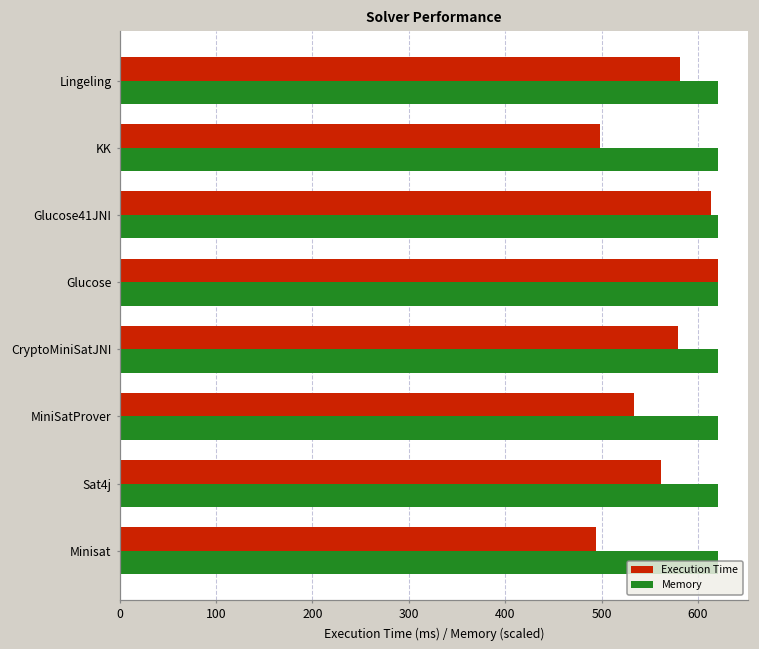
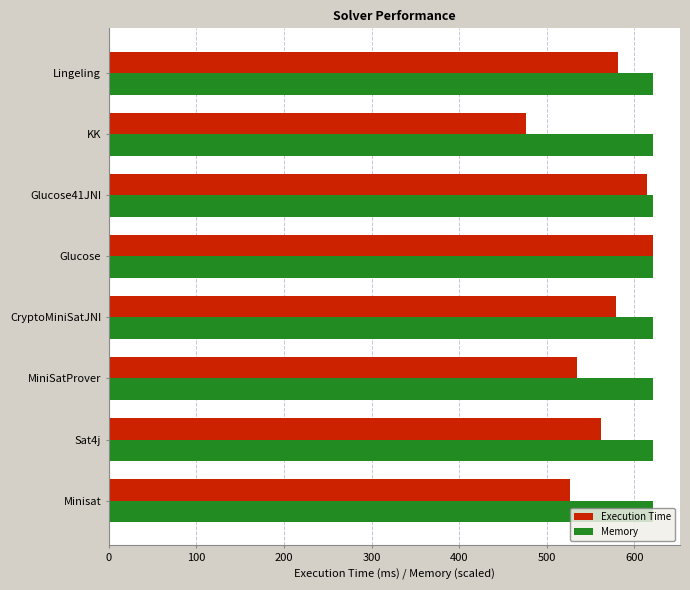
  {
    "Execution Time": {
      "Lingeling": 580,
-     "KK": 500,
+     "KK": 480,
      "Glucose41JNI": 610,
      "Glucose": 620,
      "CryptoMiniSatJNI": 580,
      "MiniSatProver": 530,
      "Sat4j": 560,
-     "Minisat": 490
+     "Minisat": 530
    },
    "Memory": {
      "Lingeling": 620,
      "KK": 620,
      "Glucose41JNI": 620,
      "Glucose": 620,
      "CryptoMiniSatJNI": 620,
      "MiniSatProver": 620,
      "Sat4j": 620
    }
  }
